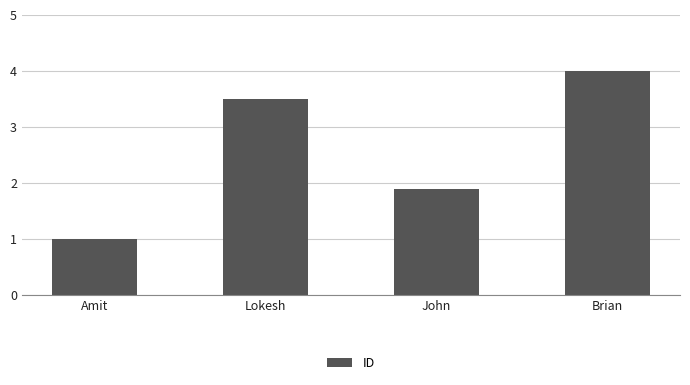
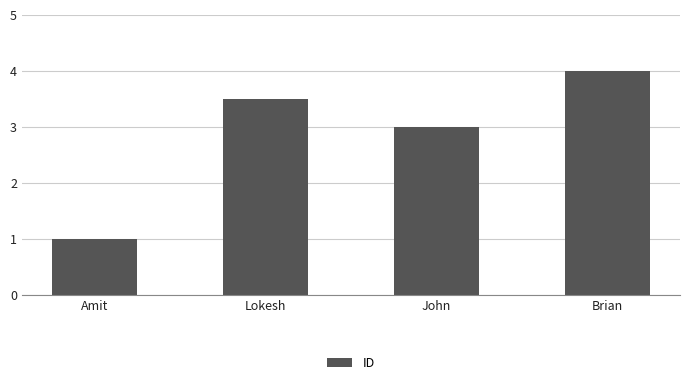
  {
    "Amit": 1.0,
    "Lokesh": 3.5,
-   "John": 1.9,
+   "John": 3.0,
    "Brian": 4.0
  }
